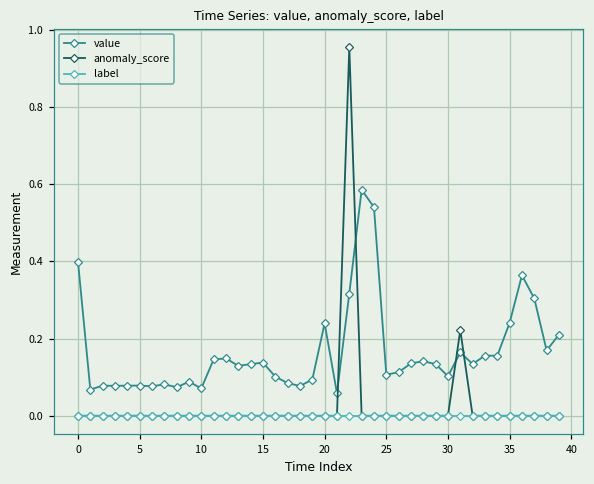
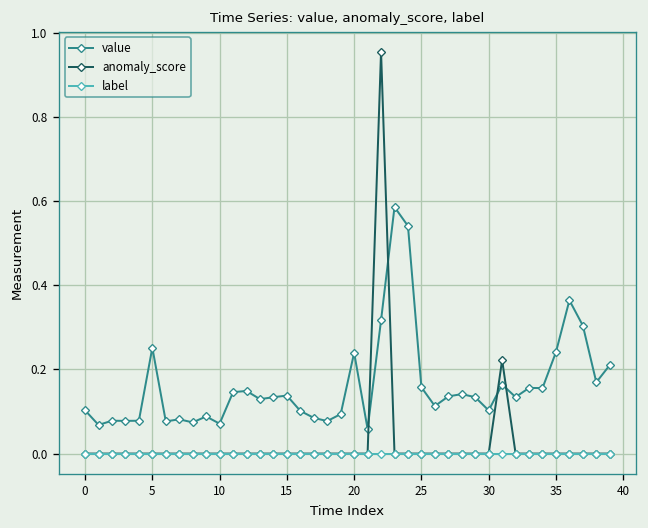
  {
    "value": {
-     "0": 0.40,
-     "5": 0.08,
+     "0": 0.10,
+     "5": 0.25,
      "10": 0.07,
      "15": 0.14,
      "20": 0.24,
-     "25": 0.11,
+     "25": 0.16,
      "30": 0.10,
      "35": 0.24
    }
  }
